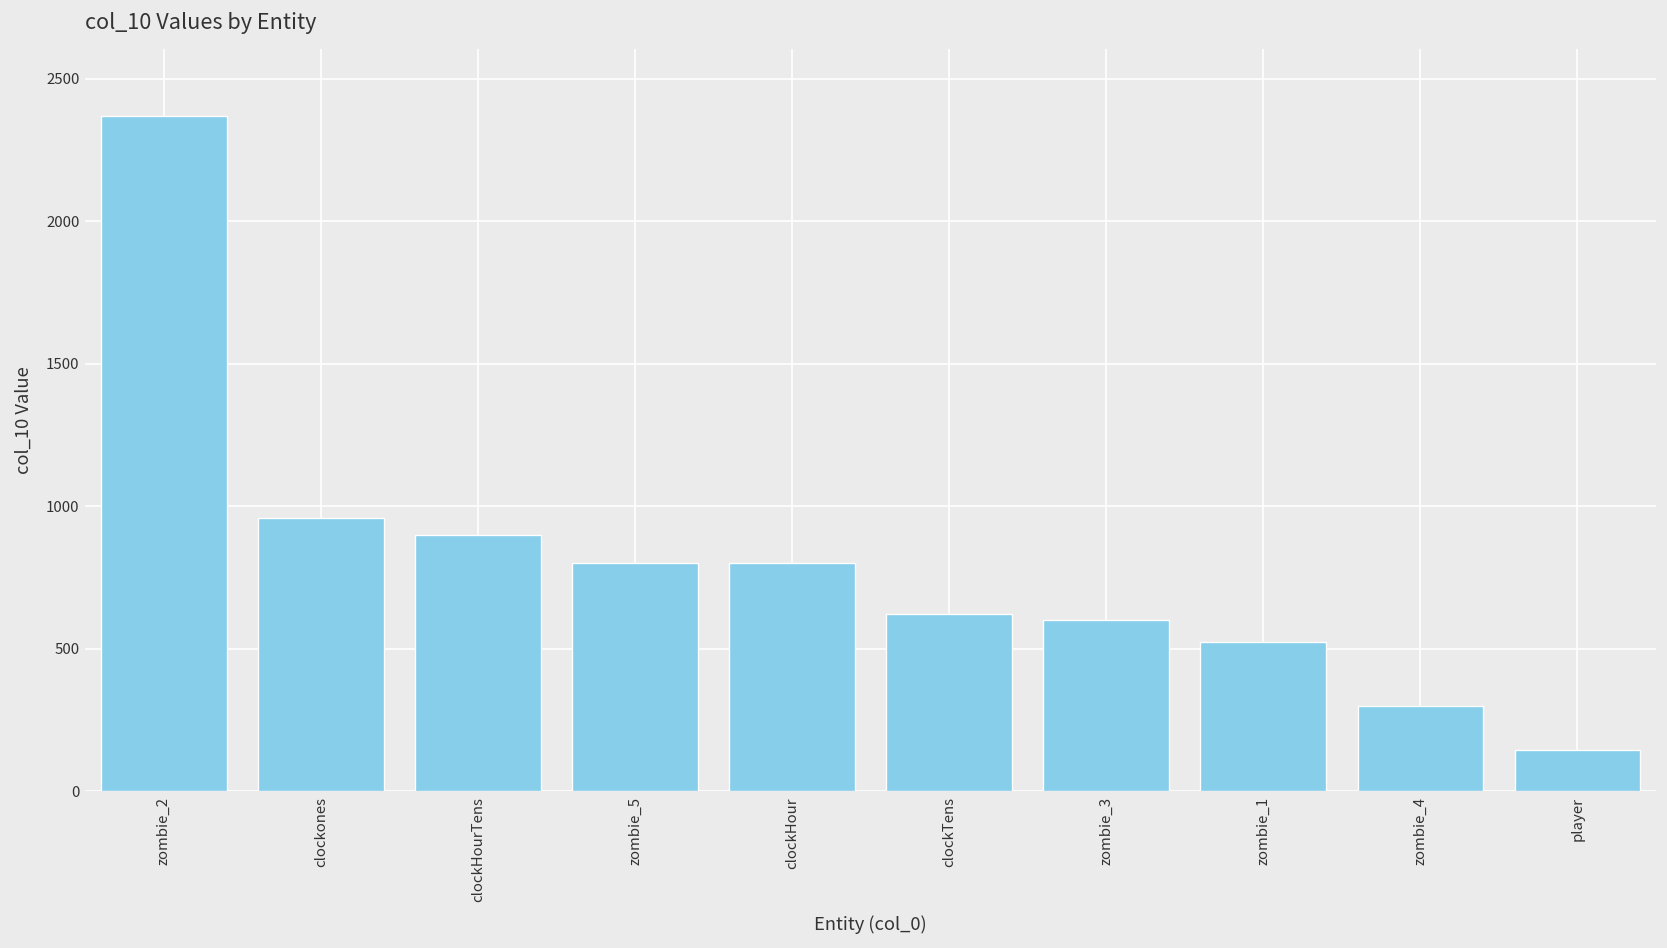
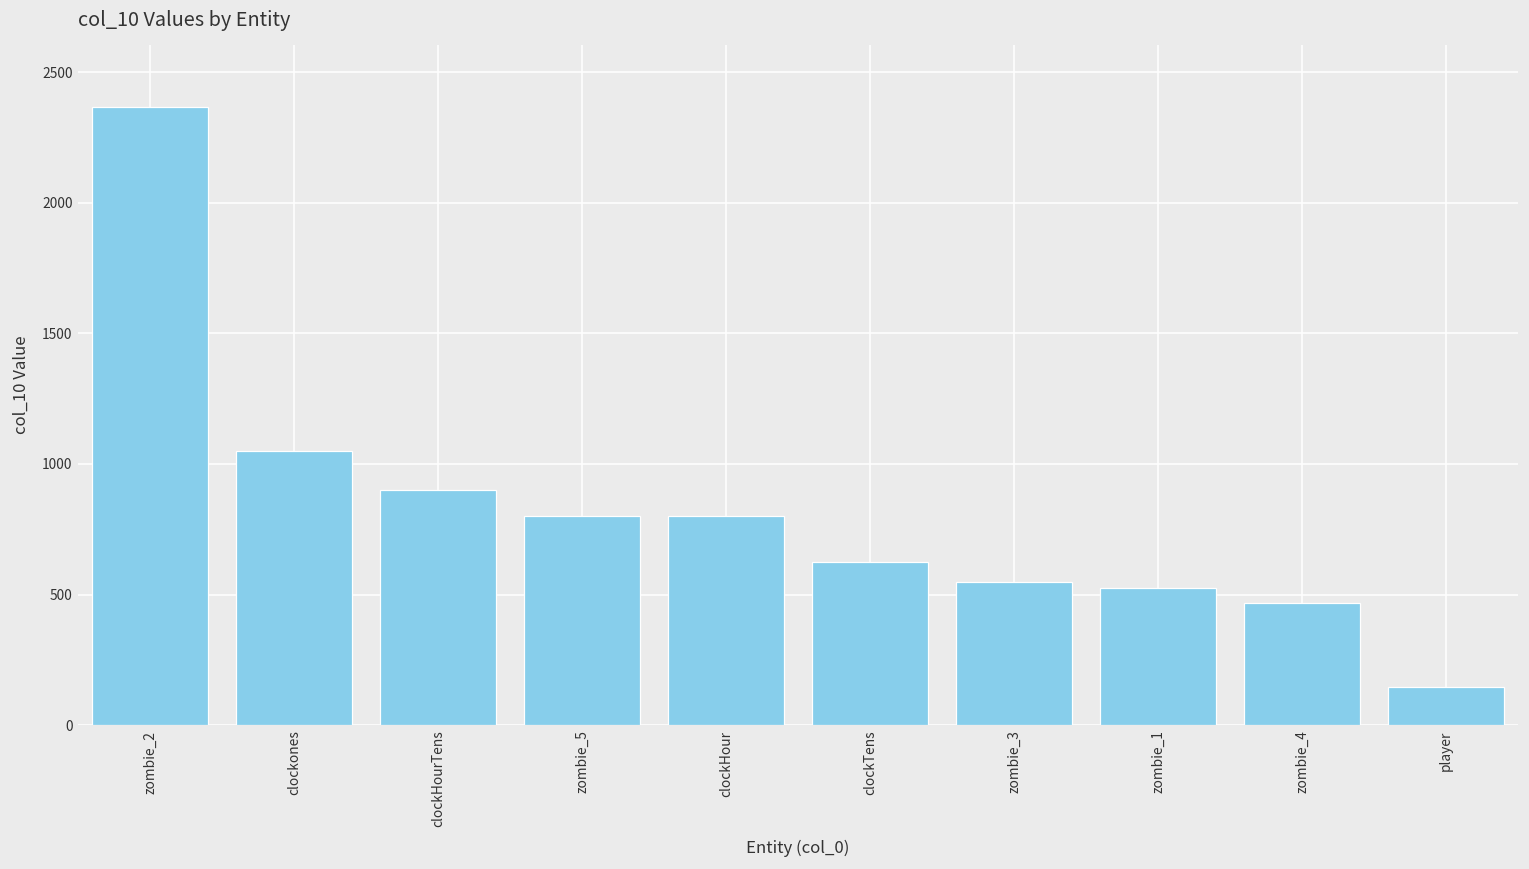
  {
    "zombie_2": 2370,
-   "clockones": 960,
+   "clockones": 1050,
    "clockHourTens": 900,
    "zombie_5": 800,
    "clockHour": 800,
    "clockTens": 620,
-   "zombie_3": 600,
+   "zombie_3": 550,
    "zombie_1": 520,
-   "zombie_4": 300,
+   "zombie_4": 470,
    "player": 150
  }
